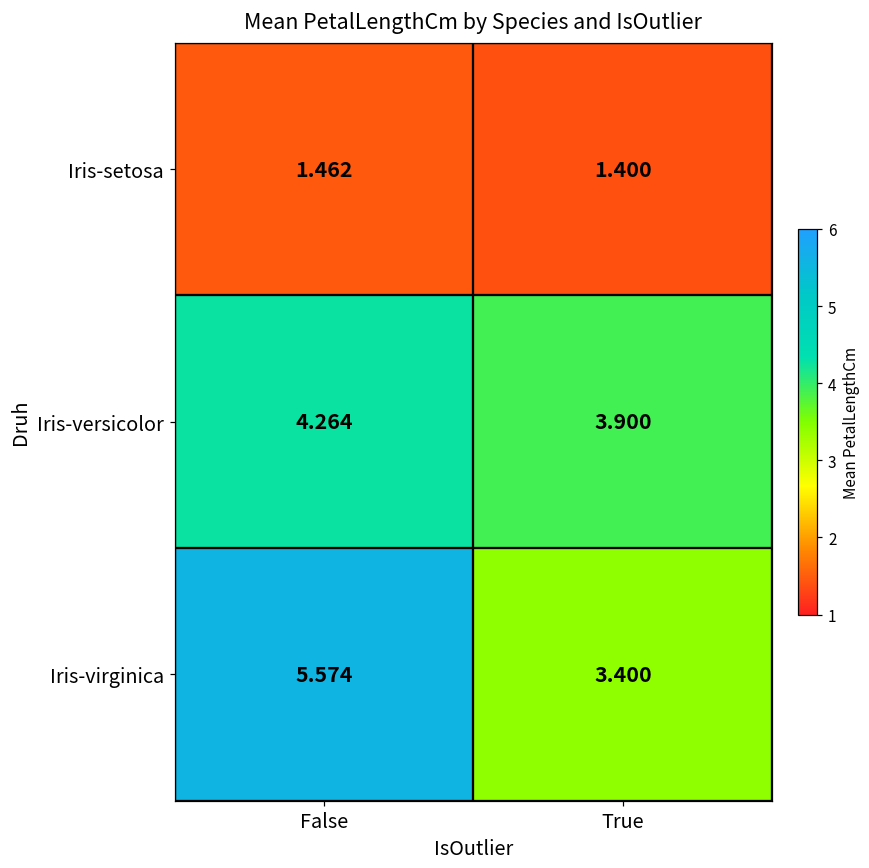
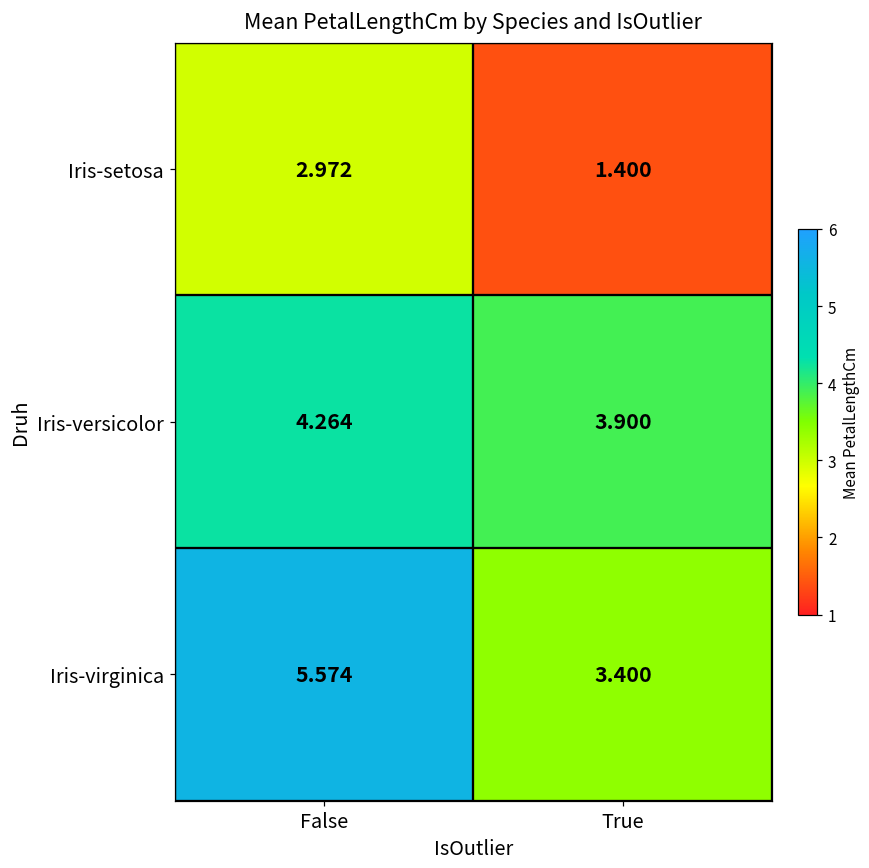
  {
    "Iris-setosa": {
-     "False": 1.462,
+     "False": 2.972,
      "True": 1.400
    },
    "Iris-versicolor": {
      "False": 4.264,
      "True": 3.900
    },
    "Iris-virginica": {
      "False": 5.574,
      "True": 3.400
    }
  }
